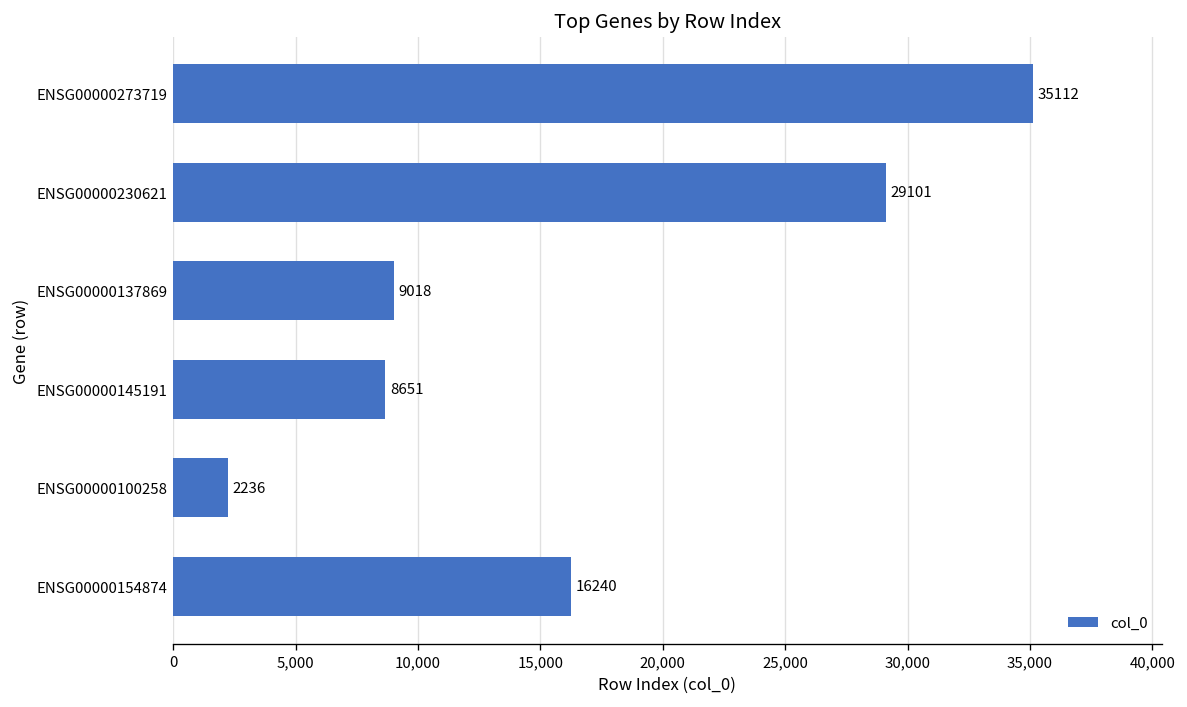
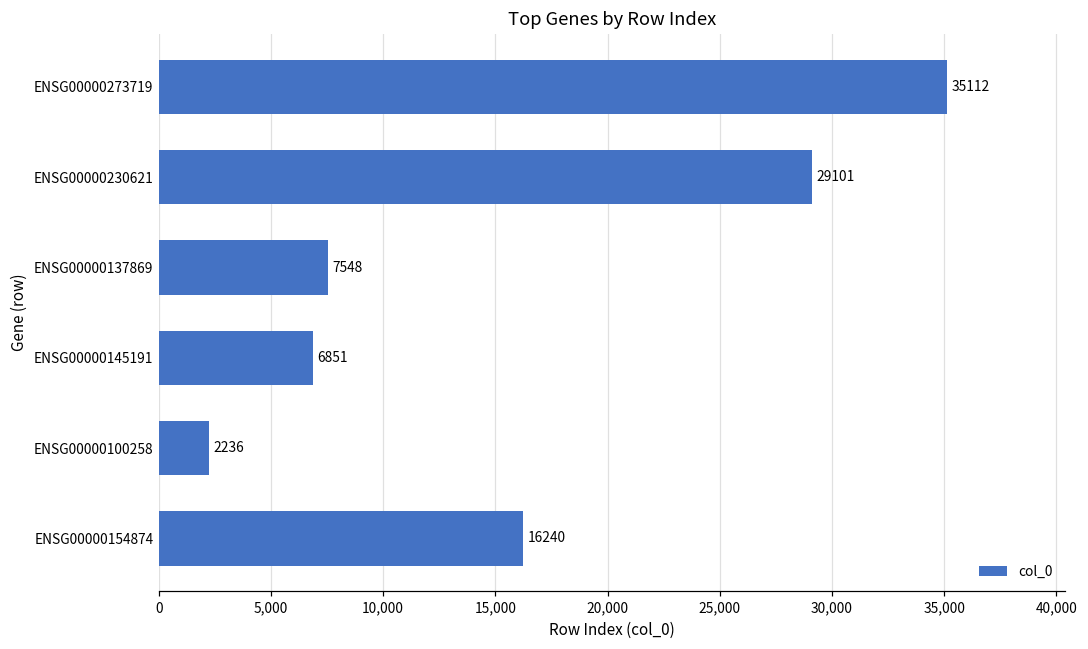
  {
    "ENSG00000273719": 35112,
    "ENSG00000230621": 29101,
-   "ENSG00000137869": 9018,
-   "ENSG00000145191": 8651,
+   "ENSG00000137869": 7548,
+   "ENSG00000145191": 6851,
    "ENSG00000100258": 2236,
    "ENSG00000154874": 16240
  }
